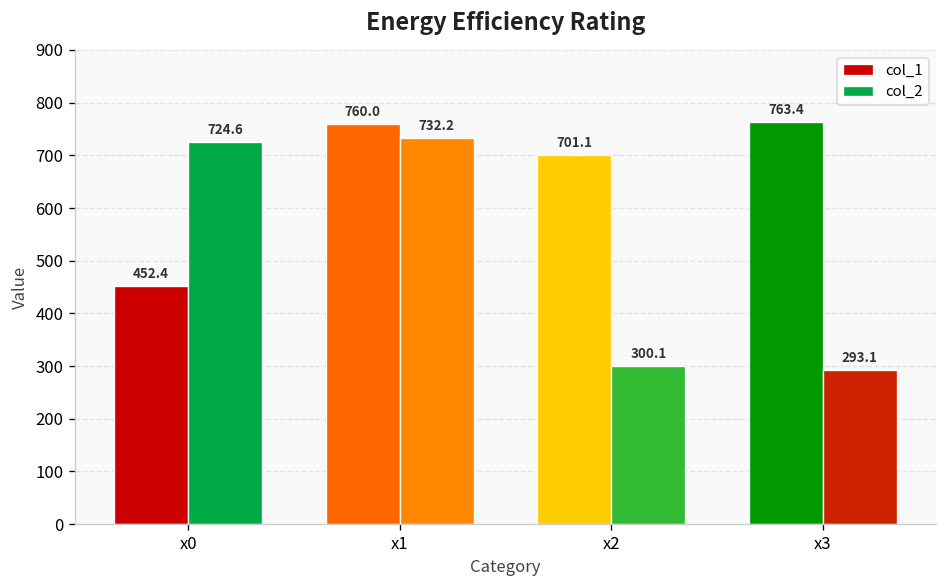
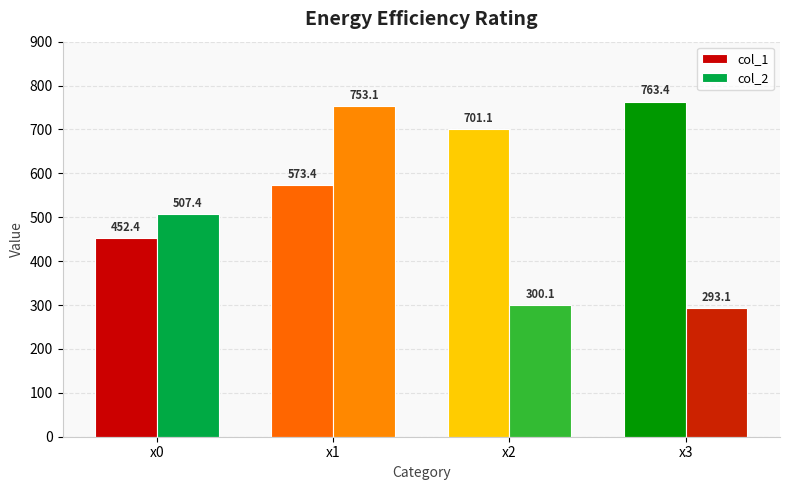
  {
    "col_1": {
      "x0": 452.4,
-     "x1": 760.0,
+     "x1": 573.4,
      "x2": 701.1,
      "x3": 763.4
    },
    "col_2": {
-     "x0": 724.6,
-     "x1": 732.2,
+     "x0": 507.4,
+     "x1": 753.1,
      "x2": 300.1,
      "x3": 293.1
    }
  }
